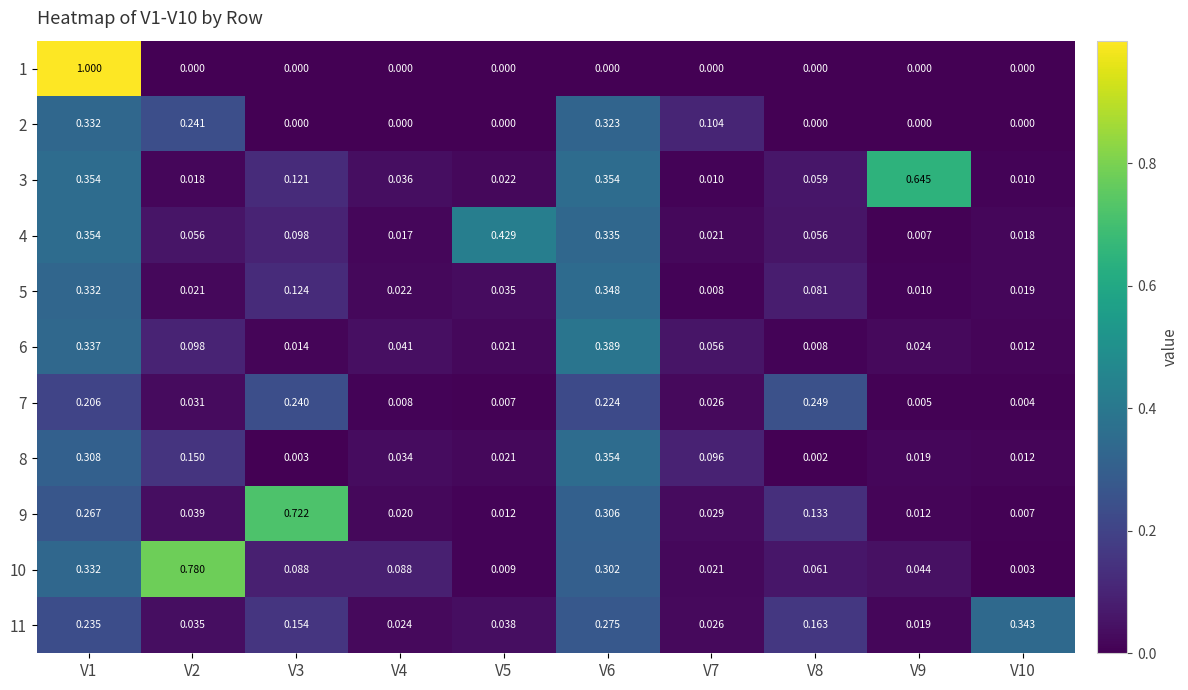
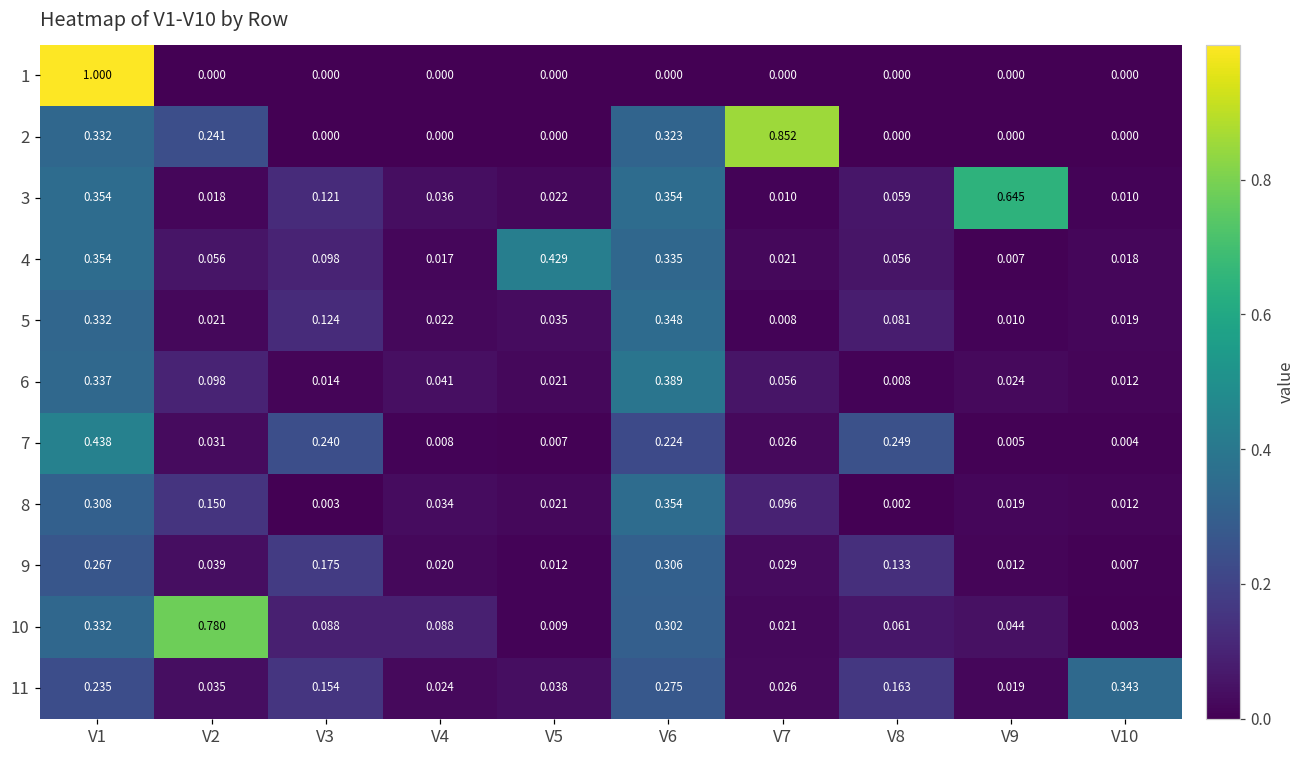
  {
    "1": {
      "V1": 1.000,
      "V2": 0.000,
      "V3": 0.000,
      "V4": 0.000,
      "V5": 0.000,
      "V6": 0.000,
      "V7": 0.000,
      "V8": 0.000,
      "V9": 0.000,
      "V10": 0.000
    },
    "2": {
      "V1": 0.332,
      "V2": 0.241,
      "V3": 0.000,
      "V4": 0.000,
      "V5": 0.000,
      "V6": 0.323,
-     "V7": 0.104,
+     "V7": 0.852,
      "V8": 0.000,
      "V9": 0.000,
      "V10": 0.000
    },
    "3": {
      "V1": 0.354,
      "V2": 0.018,
      "V3": 0.121,
      "V4": 0.036,
      "V5": 0.022,
      "V6": 0.354,
      "V7": 0.010,
      "V8": 0.059,
      "V9": 0.645,
      "V10": 0.010
    },
    "4": {
      "V1": 0.354,
      "V2": 0.056,
      "V3": 0.098,
      "V4": 0.017,
      "V5": 0.429,
      "V6": 0.335,
      "V7": 0.021,
      "V8": 0.056,
      "V9": 0.007,
      "V10": 0.018
    },
    "5": {
      "V1": 0.332,
      "V2": 0.021,
      "V3": 0.124,
      "V4": 0.022,
      "V5": 0.035,
      "V6": 0.348,
      "V7": 0.008,
      "V8": 0.081,
      "V9": 0.010,
      "V10": 0.019
    },
    "6": {
      "V1": 0.337,
      "V2": 0.098,
      "V3": 0.014,
      "V4": 0.041,
      "V5": 0.021,
      "V6": 0.389,
      "V7": 0.056,
      "V8": 0.008,
      "V9": 0.024,
      "V10": 0.012
    },
    "7": {
-     "V1": 0.206,
+     "V1": 0.438,
      "V2": 0.031,
      "V3": 0.240,
      "V4": 0.008,
      "V5": 0.007,
      "V6": 0.224,
      "V7": 0.026,
      "V8": 0.249,
      "V9": 0.005,
      "V10": 0.004
    },
    "8": {
      "V1": 0.308,
      "V2": 0.150,
      "V3": 0.003,
      "V4": 0.034,
      "V5": 0.021,
      "V6": 0.354,
      "V7": 0.096,
      "V8": 0.002,
      "V9": 0.019,
      "V10": 0.012
    },
    "9": {
      "V1": 0.267,
      "V2": 0.039,
-     "V3": 0.722,
+     "V3": 0.175,
      "V4": 0.020,
      "V5": 0.012,
      "V6": 0.306,
      "V7": 0.029,
      "V8": 0.133,
      "V9": 0.012,
      "V10": 0.007
    },
    "10": {
      "V1": 0.332,
      "V2": 0.780,
      "V3": 0.088,
      "V4": 0.088,
      "V5": 0.009,
      "V6": 0.302,
      "V7": 0.021,
      "V8": 0.061,
      "V9": 0.044,
      "V10": 0.003
    },
    "11": {
      "V1": 0.235,
      "V2": 0.035,
      "V3": 0.154,
      "V4": 0.024,
      "V5": 0.038,
      "V6": 0.275,
      "V7": 0.026,
      "V8": 0.163,
      "V9": 0.019,
      "V10": 0.343
    }
  }
